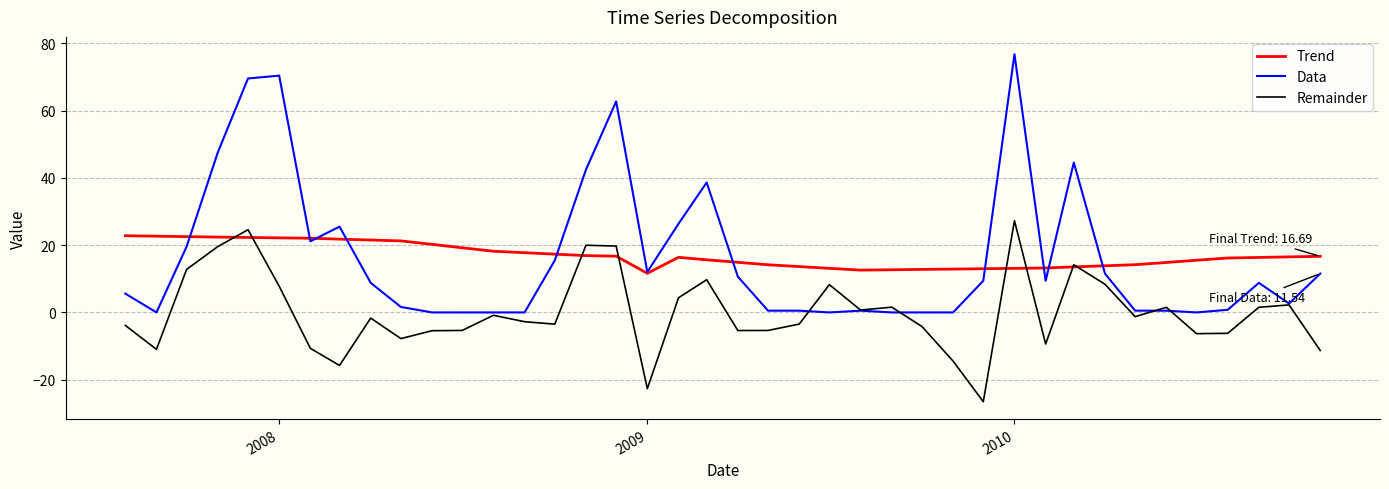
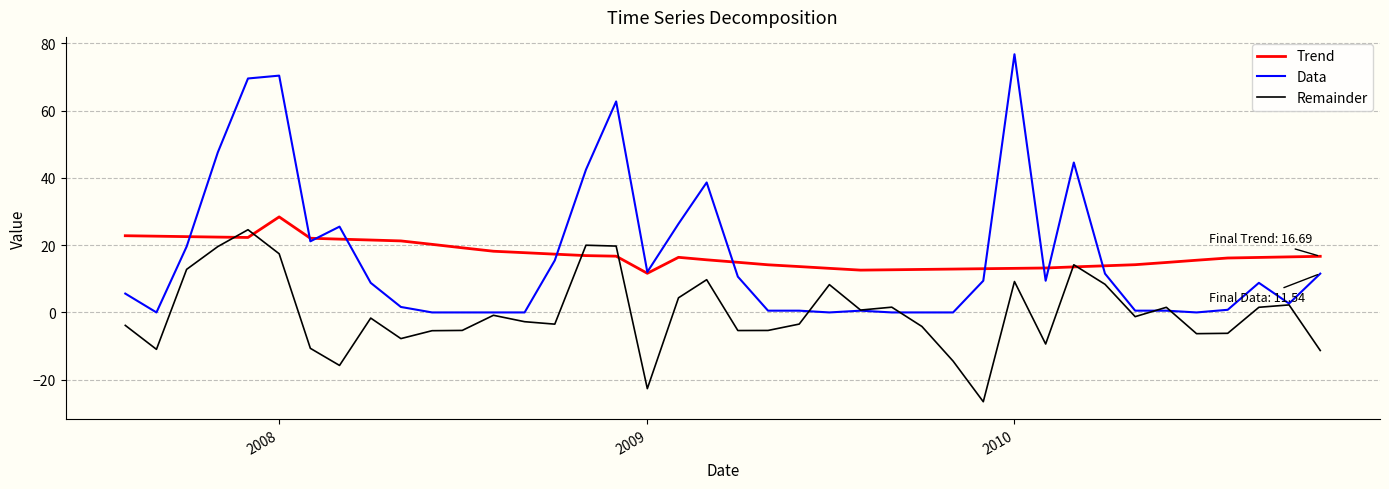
  {
    "Trend": {
-     "2008": 22,
+     "2008": 28,
      "2010": 13
    },
    "Data": {
      "2008": 70,
      "2010": 77
    },
    "Remainder": {
-     "2008": 8,
+     "2008": 17,
      "2009": -23,
-     "2010": 27
+     "2010": 9
    }
  }
